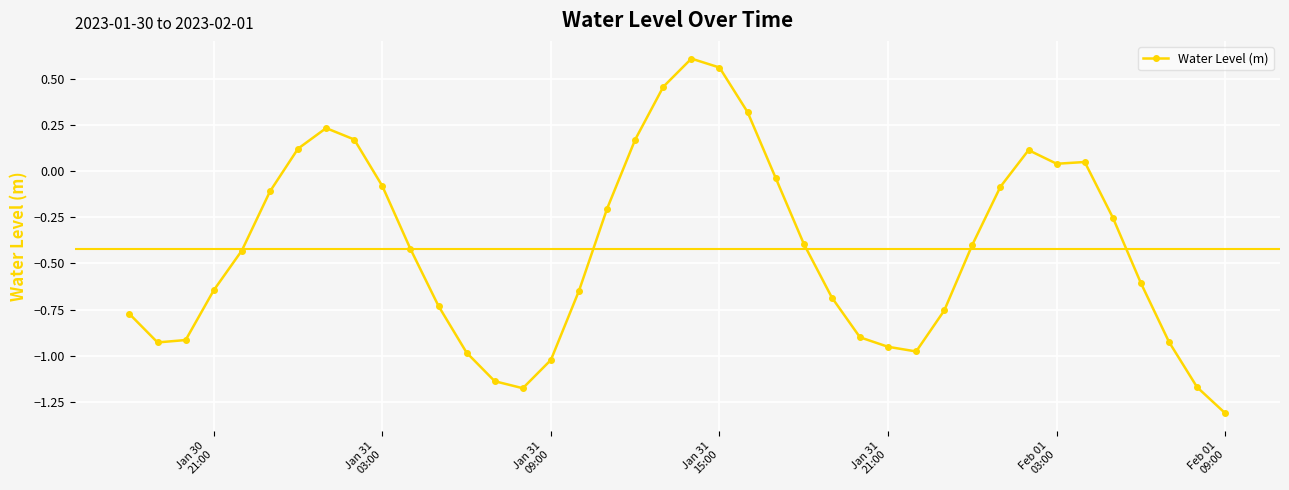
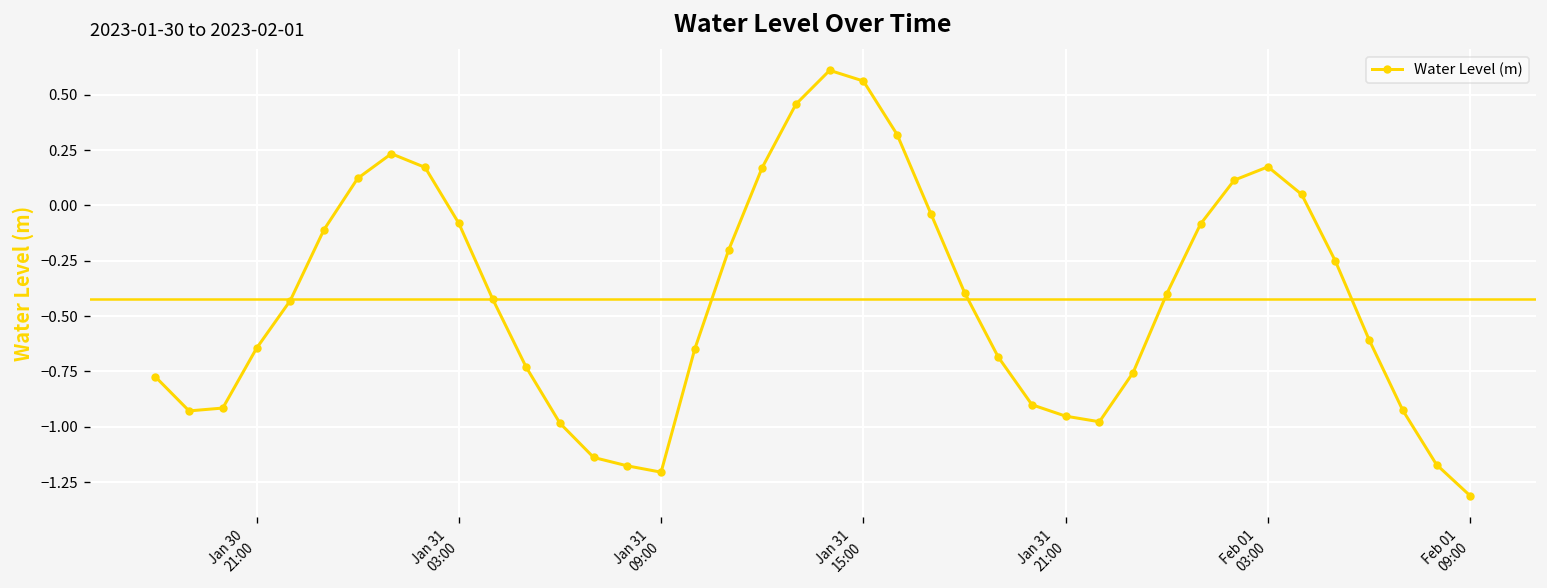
  {
    "Jan 30 21:00": -0.65,
    "Jan 31 03:00": -0.08,
-   "Jan 31 09:00": -1.02,
+   "Jan 31 09:00": -1.21,
    "Jan 31 15:00": 0.56,
    "Jan 31 21:00": -0.95,
-   "Feb 01 03:00": 0.04,
+   "Feb 01 03:00": 0.17,
    "Feb 01 09:00": -1.31
  }
